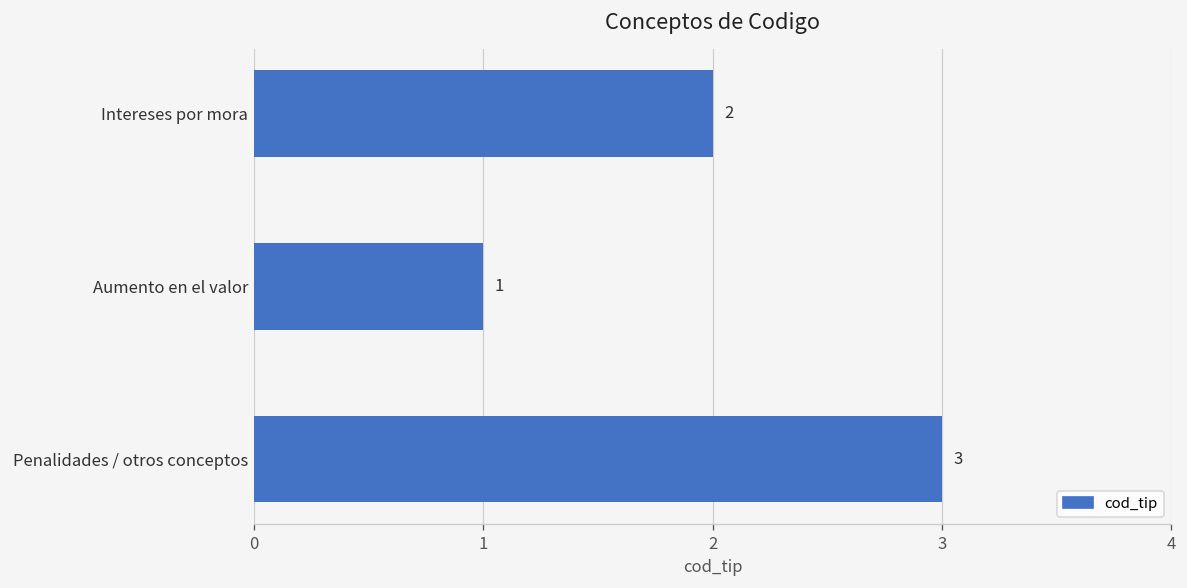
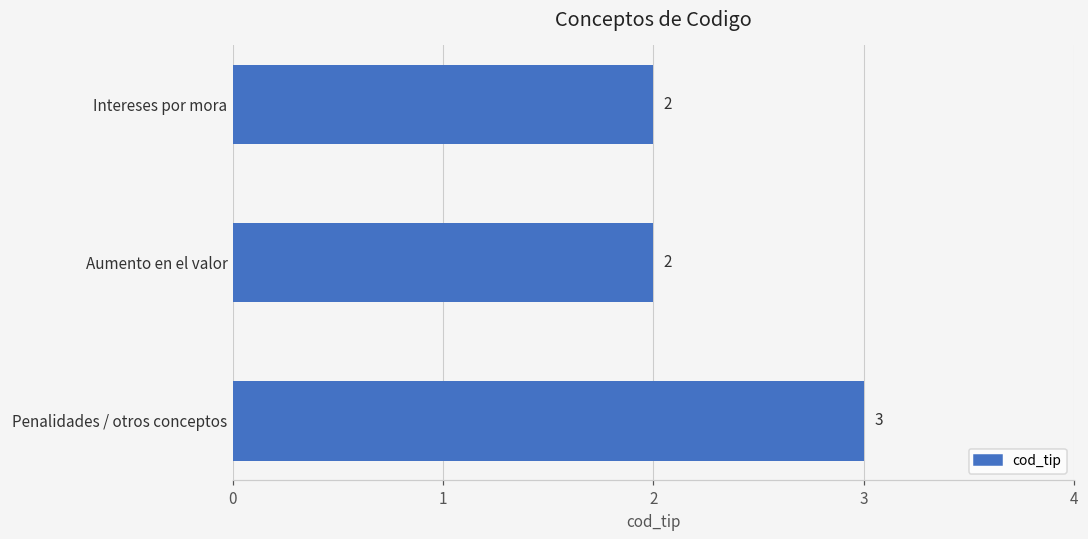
  {
    "Intereses por mora": 2,
-   "Aumento en el valor": 1,
+   "Aumento en el valor": 2,
    "Penalidades / otros conceptos": 3
  }
